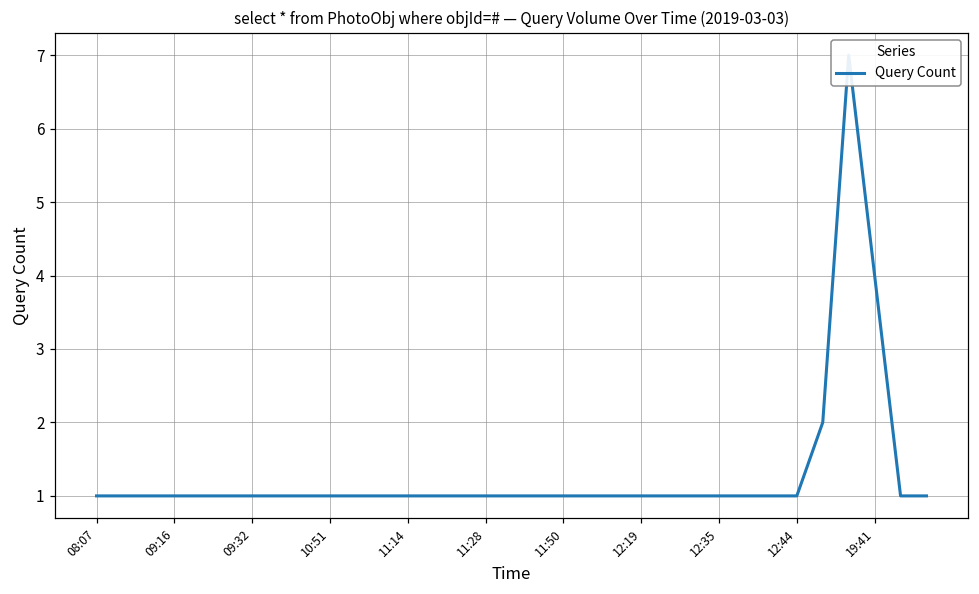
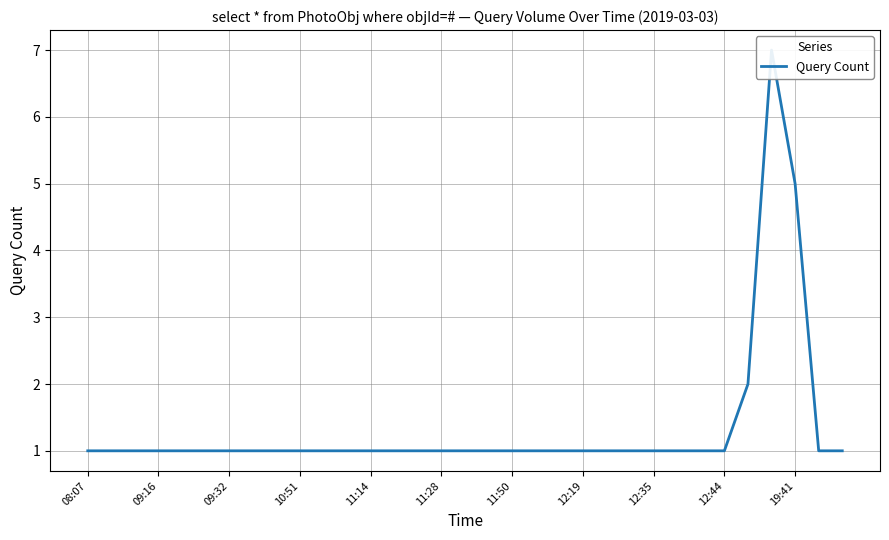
  {
    "08:07": 1,
    "09:16": 1,
    "09:32": 1,
    "10:51": 1,
    "11:14": 1,
    "11:28": 1,
    "11:50": 1,
    "12:19": 1,
    "12:35": 1,
    "12:44": 1,
-   "19:41": 4
+   "19:41": 5
  }
